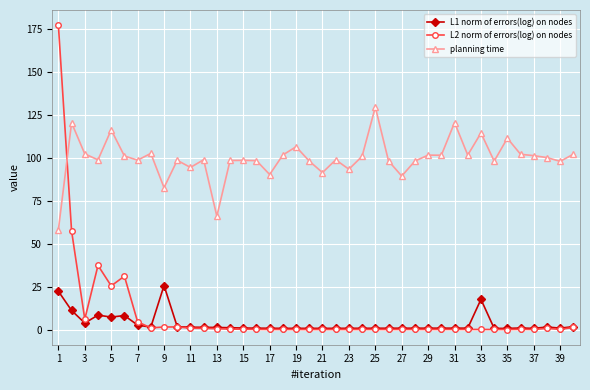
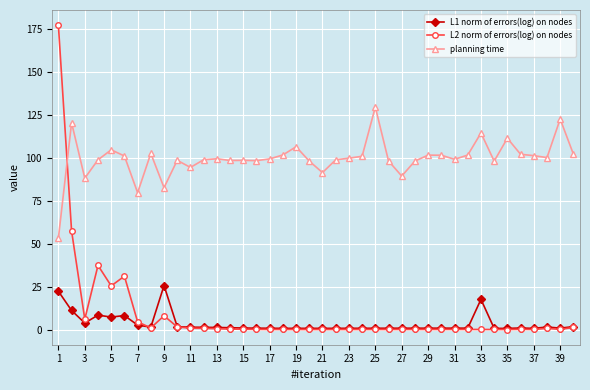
  {
    "L1 norm of errors(log) on nodes": {
      "1": 23,
      "3": 4,
      "5": 7,
      "7": 3,
      "9": 26,
      "33": 18
    },
    "L2 norm of errors(log) on nodes": {
      "1": 177,
      "3": 6,
      "5": 26,
      "7": 5,
-     "9": 2,
+     "9": 8,
      "33": 0
    },
    "planning time": {
-     "1": 58,
-     "3": 103,
-     "5": 117,
-     "7": 99,
+     "1": 53,
+     "3": 88,
+     "5": 105,
+     "7": 80,
      "9": 83,
      "11": 95,
-     "13": 66,
+     "13": 100,
      "15": 99,
-     "17": 91,
+     "17": 100,
      "19": 107,
      "21": 92,
-     "23": 94,
+     "23": 100,
      "25": 130,
      "27": 90,
      "29": 102,
-     "31": 121,
+     "31": 99,
      "33": 115,
      "35": 112,
      "37": 101,
-     "39": 98
+     "39": 123
    }
  }
